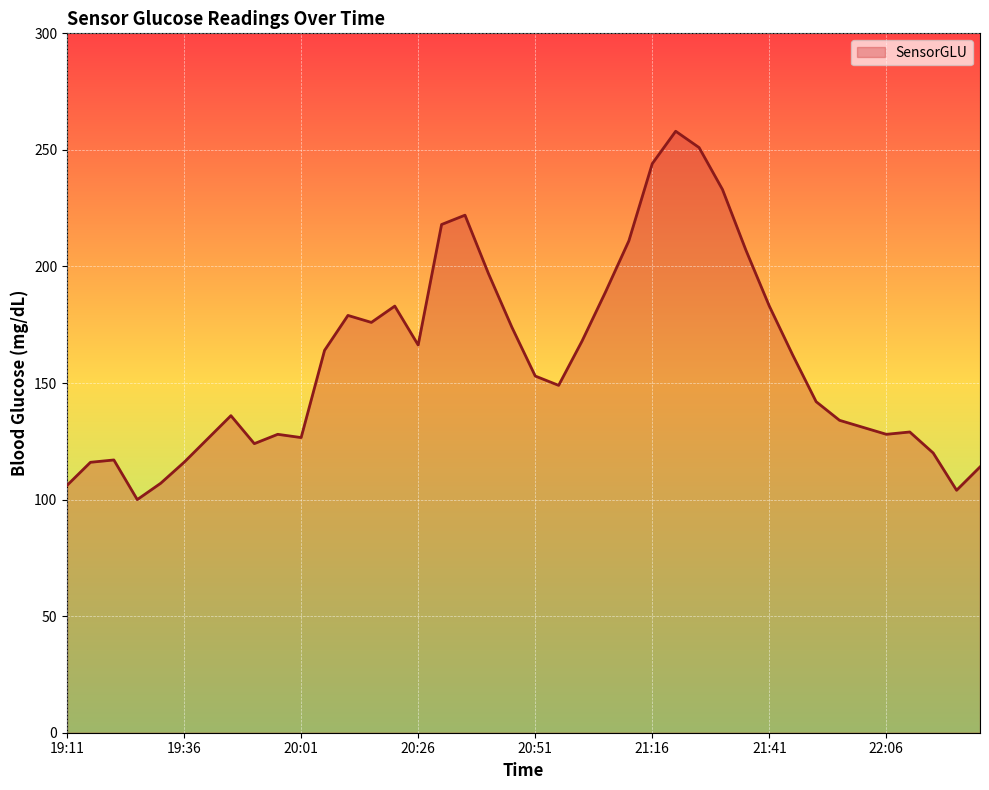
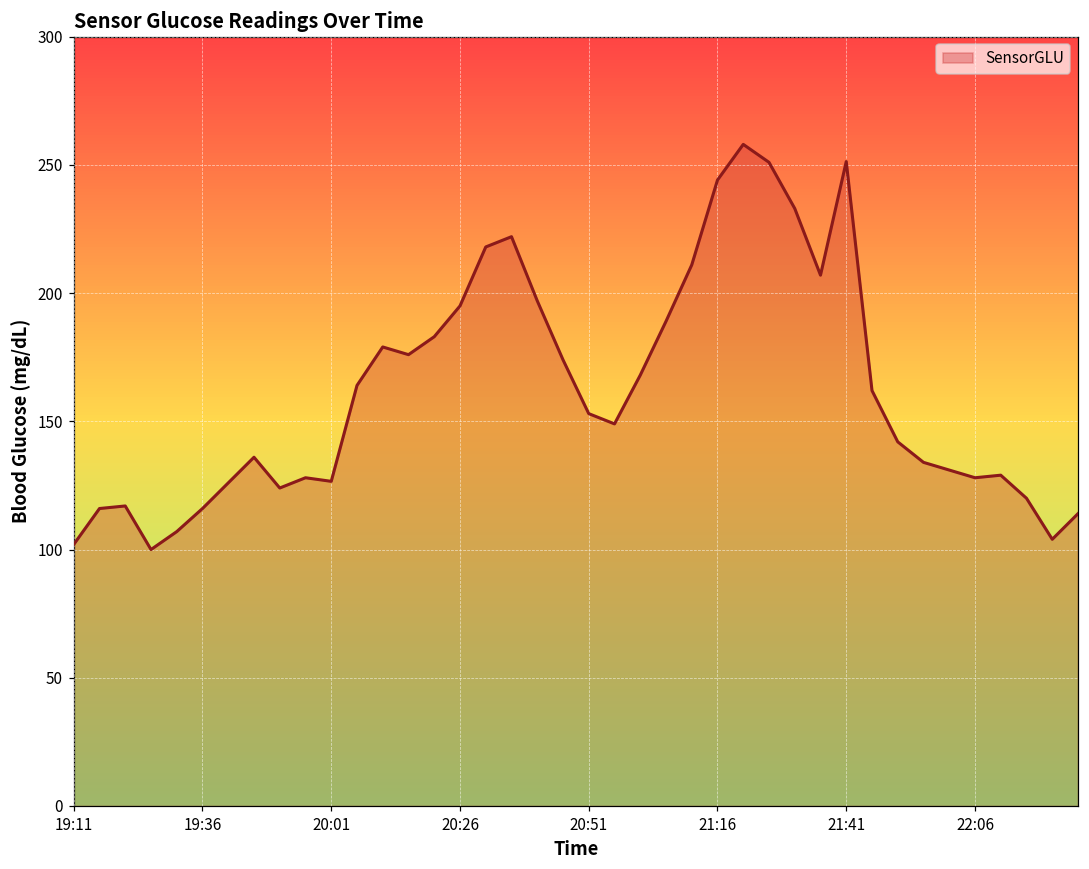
  {
-   "19:11": 106,
+   "19:11": 102,
    "19:36": 116,
    "20:01": 127,
-   "20:26": 166,
+   "20:26": 195,
    "20:51": 153,
    "21:16": 244,
-   "21:41": 183,
+   "21:41": 251,
    "22:06": 128
  }
